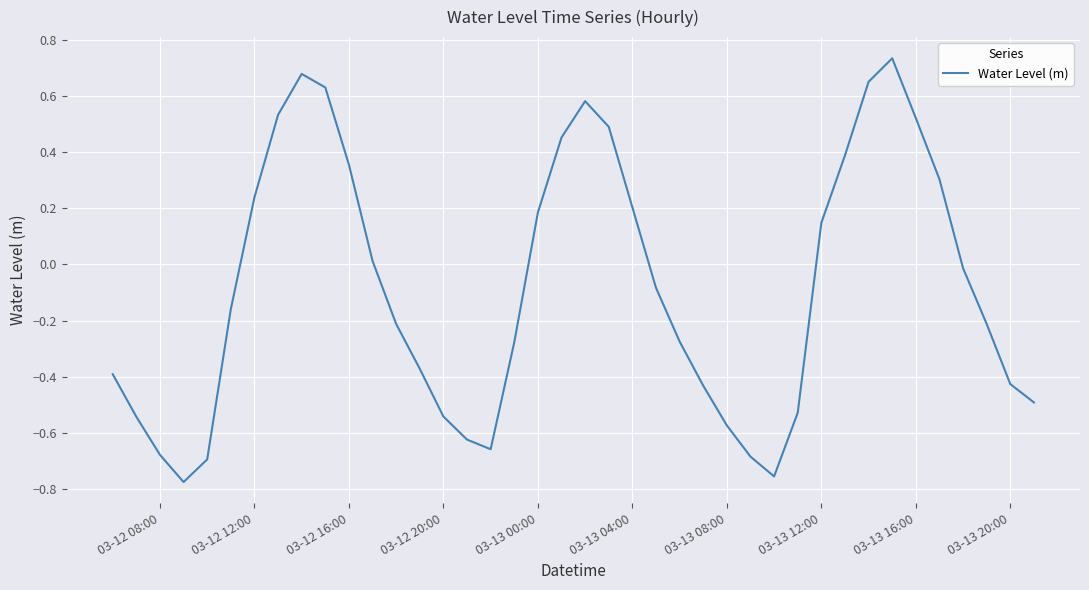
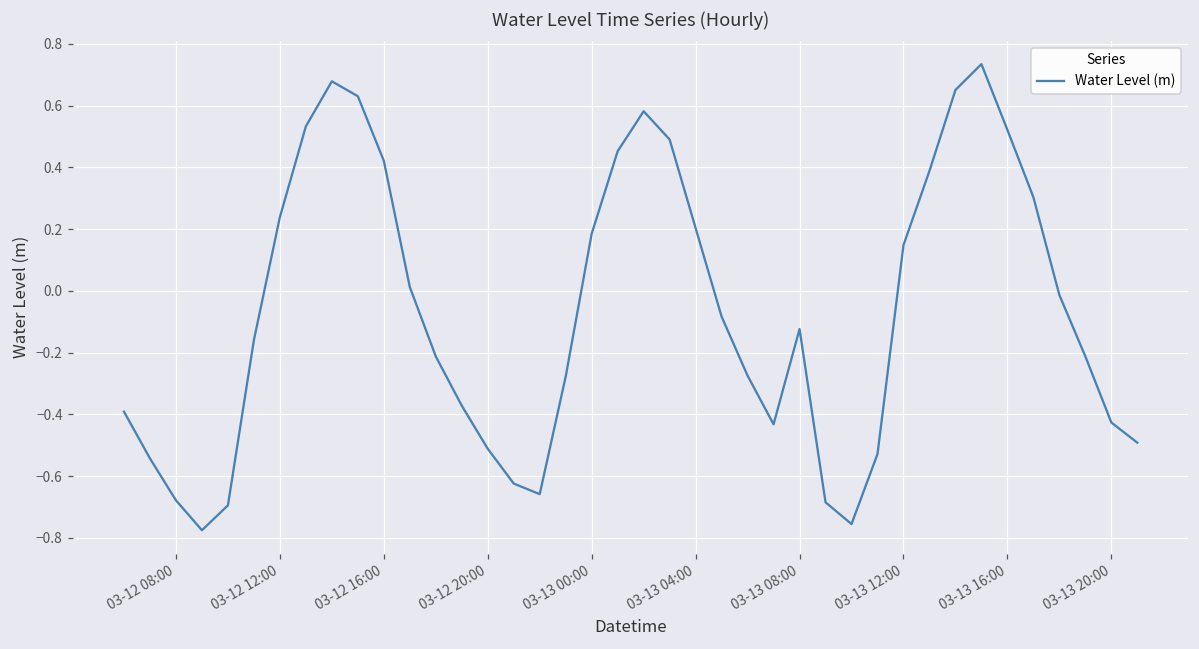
  {
    "03-12 08:00": -0.68,
    "03-12 12:00": 0.24,
-   "03-12 16:00": 0.36,
-   "03-12 20:00": -0.54,
+   "03-12 16:00": 0.42,
+   "03-12 20:00": -0.51,
    "03-13 00:00": 0.19,
    "03-13 04:00": 0.20,
-   "03-13 08:00": -0.57,
+   "03-13 08:00": -0.12,
    "03-13 12:00": 0.15,
    "03-13 16:00": 0.52,
    "03-13 20:00": -0.43
  }
